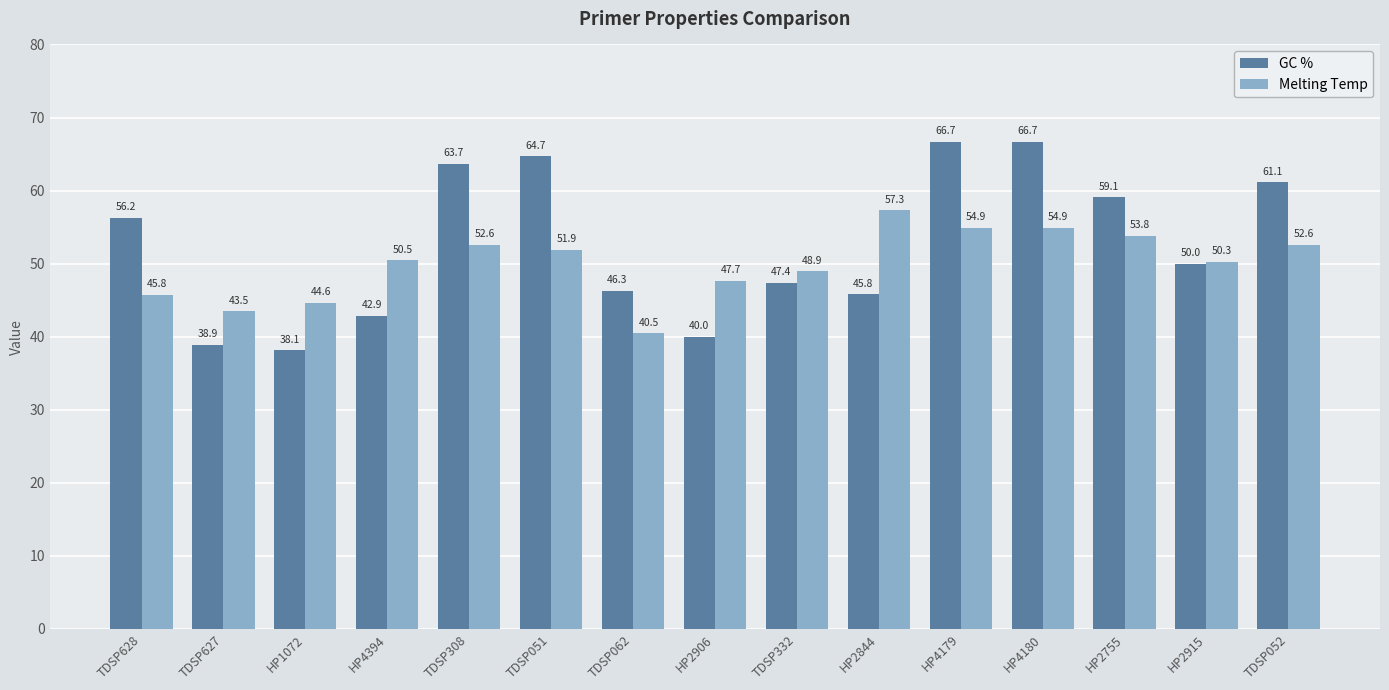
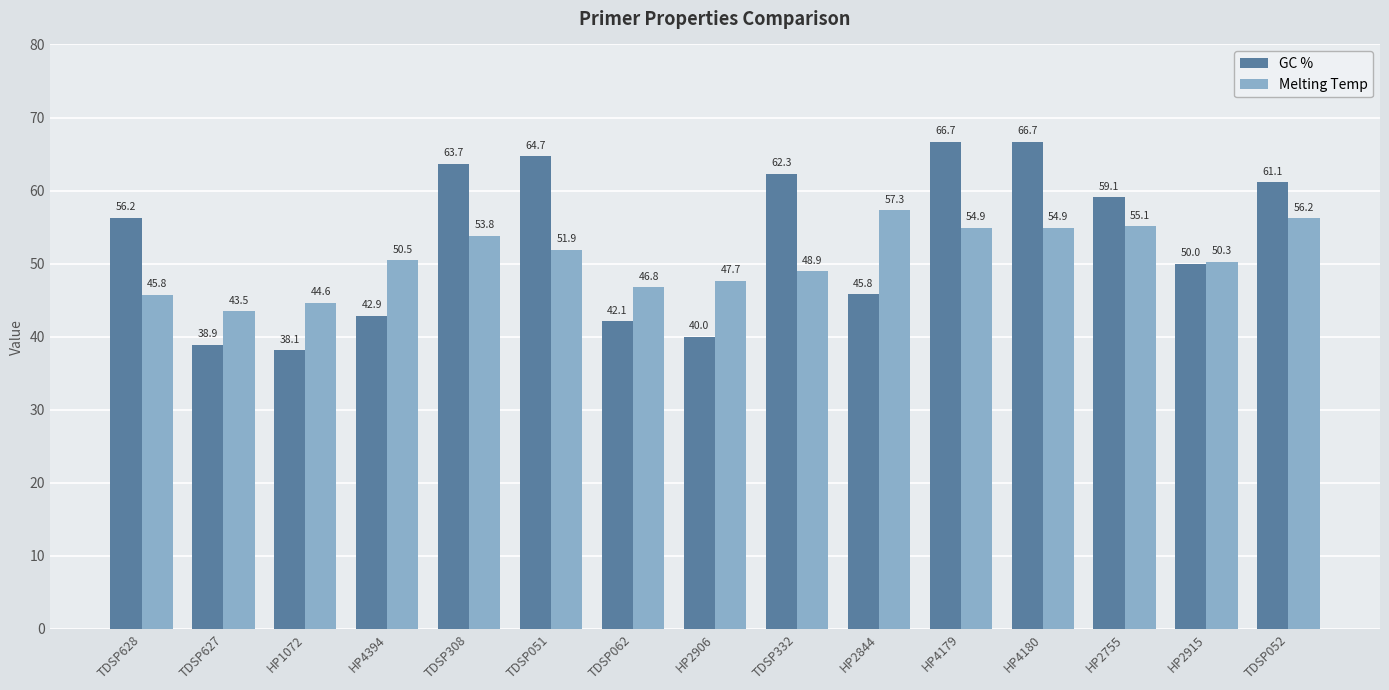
  {
    "GC %": {
      "TDSP628": 56.2,
      "TDSP627": 38.9,
      "HP1072": 38.1,
      "HP4394": 42.9,
      "TDSP308": 63.7,
      "TDSP051": 64.7,
-     "TDSP062": 46.3,
+     "TDSP062": 42.1,
      "HP2906": 40.0,
-     "TDSP332": 47.4,
+     "TDSP332": 62.3,
      "HP2844": 45.8,
      "HP4179": 66.7,
      "HP4180": 66.7,
      "HP2755": 59.1,
      "HP2915": 50.0,
      "TDSP052": 61.1
    },
    "Melting Temp": {
      "TDSP628": 45.8,
      "TDSP627": 43.5,
      "HP1072": 44.6,
      "HP4394": 50.5,
-     "TDSP308": 52.6,
+     "TDSP308": 53.8,
      "TDSP051": 51.9,
-     "TDSP062": 40.5,
+     "TDSP062": 46.8,
      "HP2906": 47.7,
      "TDSP332": 48.9,
      "HP2844": 57.3,
      "HP4179": 54.9,
      "HP4180": 54.9,
-     "HP2755": 53.8,
+     "HP2755": 55.1,
      "HP2915": 50.3,
-     "TDSP052": 52.6
+     "TDSP052": 56.2
    }
  }
